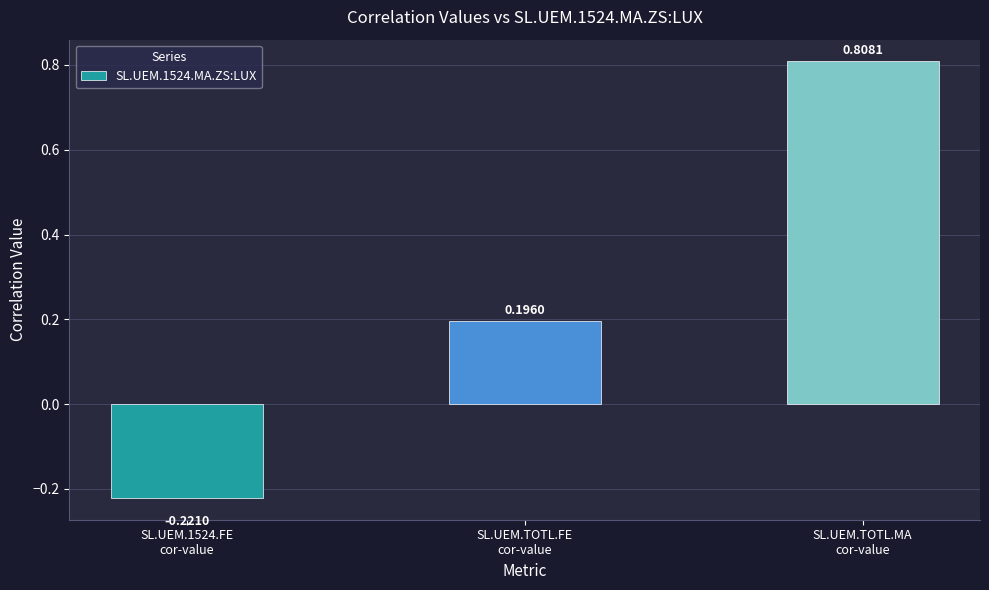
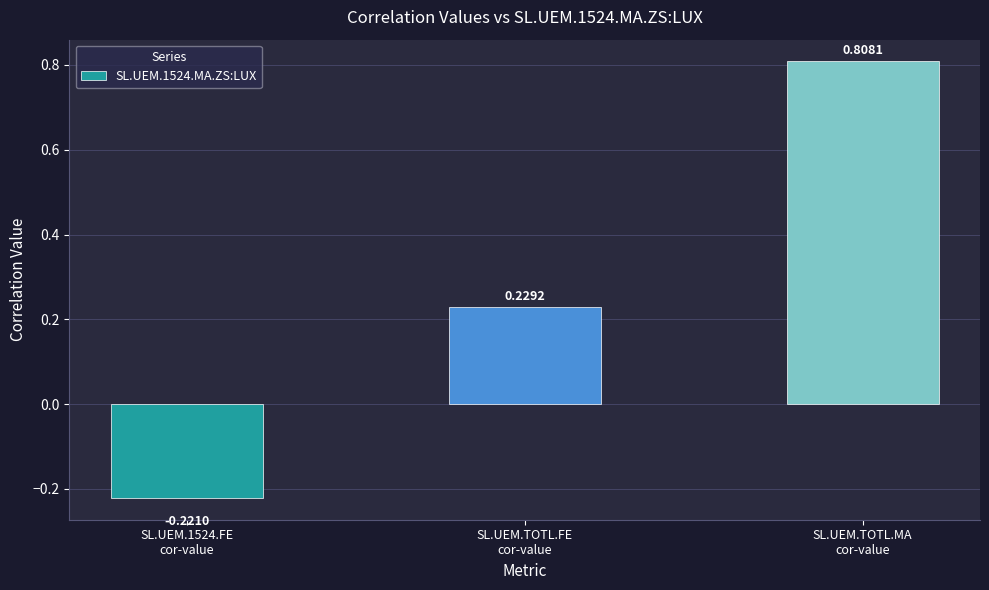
  {
    "SL.UEM.1524.FE cor-value": -0.2210,
-   "SL.UEM.TOTL.FE cor-value": 0.1960,
+   "SL.UEM.TOTL.FE cor-value": 0.2292,
    "SL.UEM.TOTL.MA cor-value": 0.8081
  }
